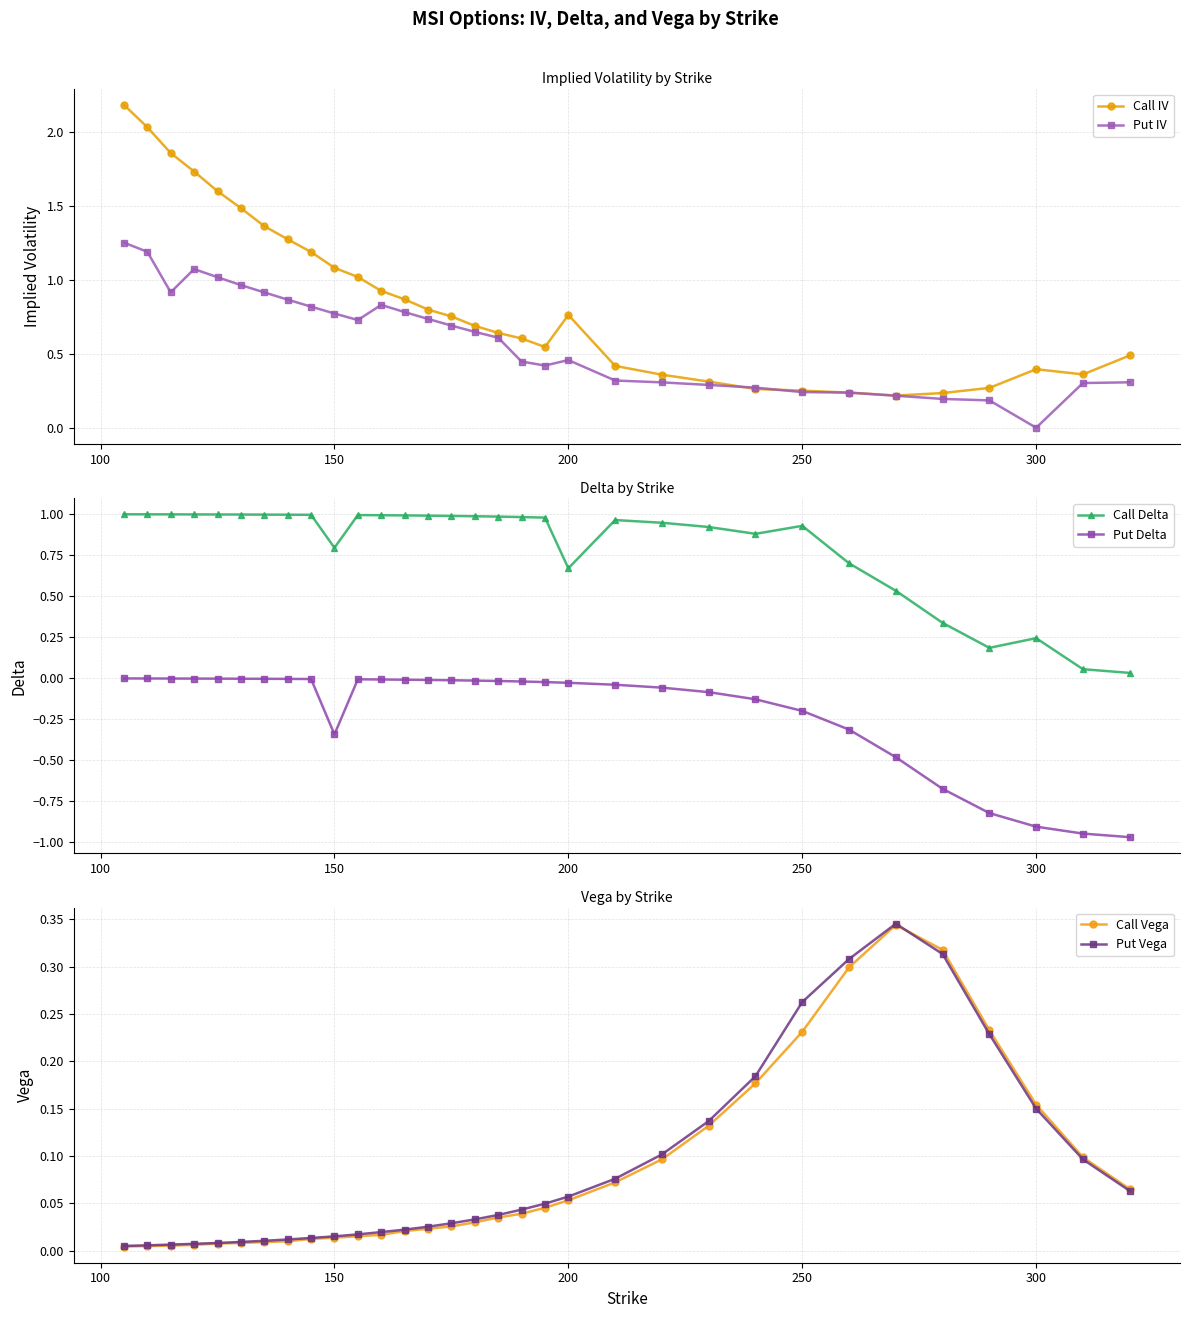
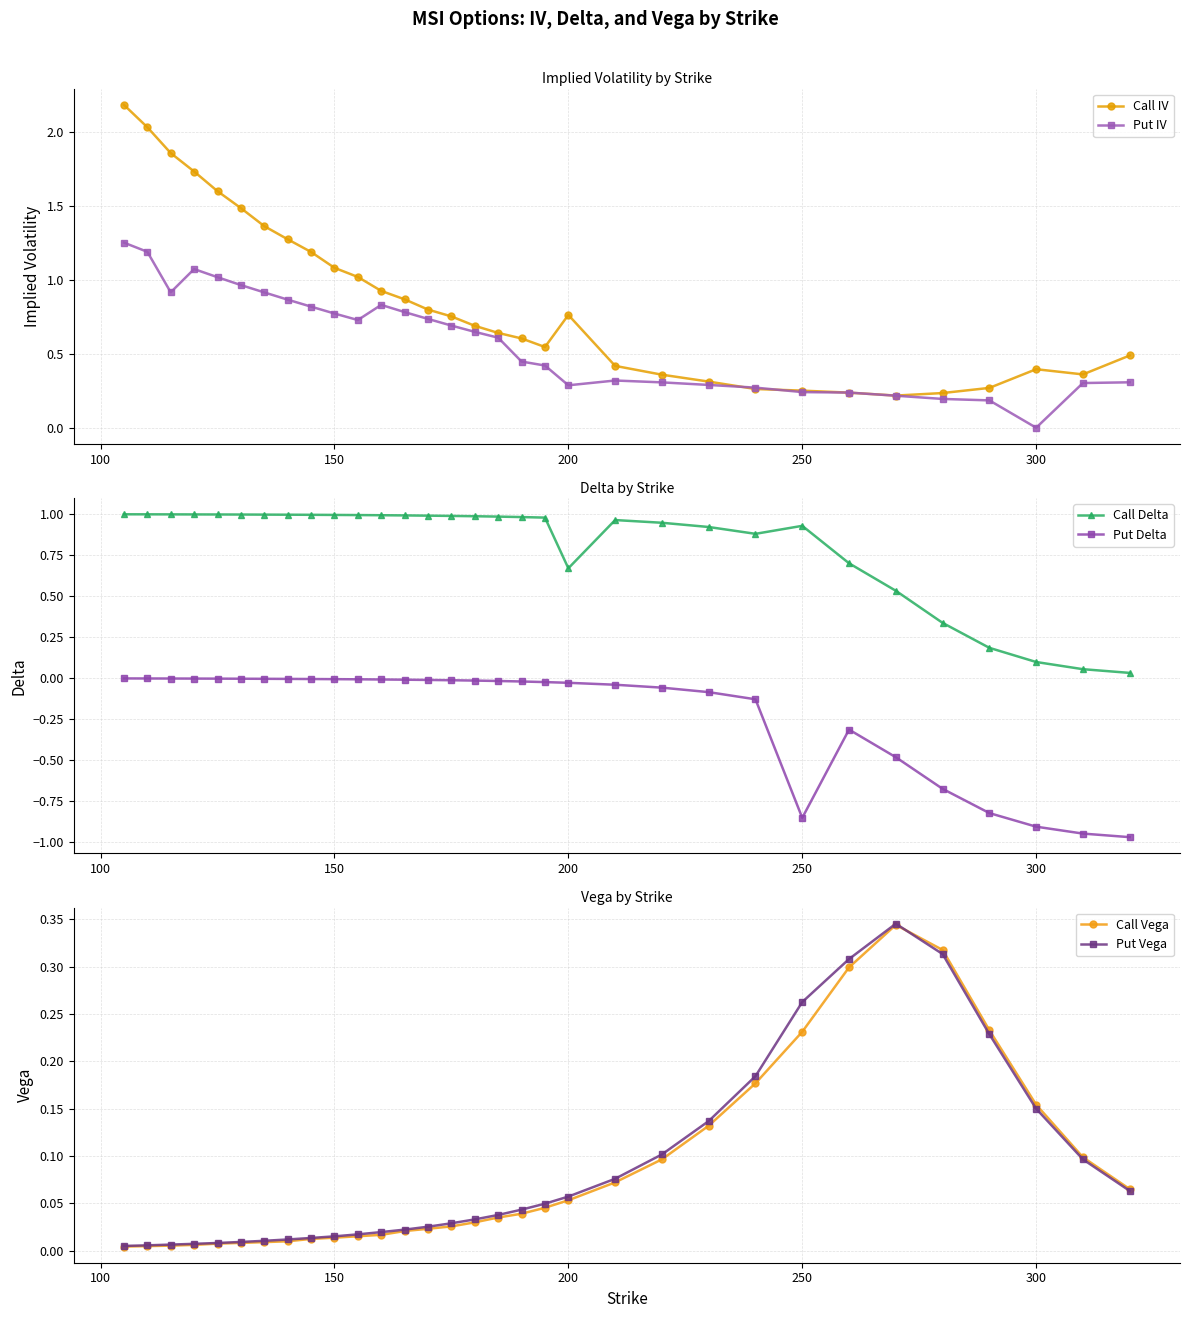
  {
    "Implied Volatility by Strike": {
      "Call IV": {
        "150": 1.08,
        "200": 0.76,
        "300": 0.40
      },
      "Put IV": {
        "150": 0.77,
-       "200": 0.46,
+       "200": 0.29,
        "300": 0.00
      }
    },
    "Delta by Strike": {
      "Call Delta": {
-       "150": 0.79,
+       "150": 0.99,
        "200": 0.67,
        "250": 0.93,
-       "300": 0.24
+       "300": 0.10
      },
      "Put Delta": {
-       "150": -0.34,
+       "150": -0.01,
        "200": -0.03,
-       "250": -0.20,
+       "250": -0.85,
        "300": -0.91
      }
    },
    "Vega by Strike": {
      "Call Vega": {
        "200": 0.05,
        "250": 0.23,
        "300": 0.15
      },
      "Put Vega": {
        "200": 0.06,
        "250": 0.26,
        "300": 0.15
      }
    }
  }
